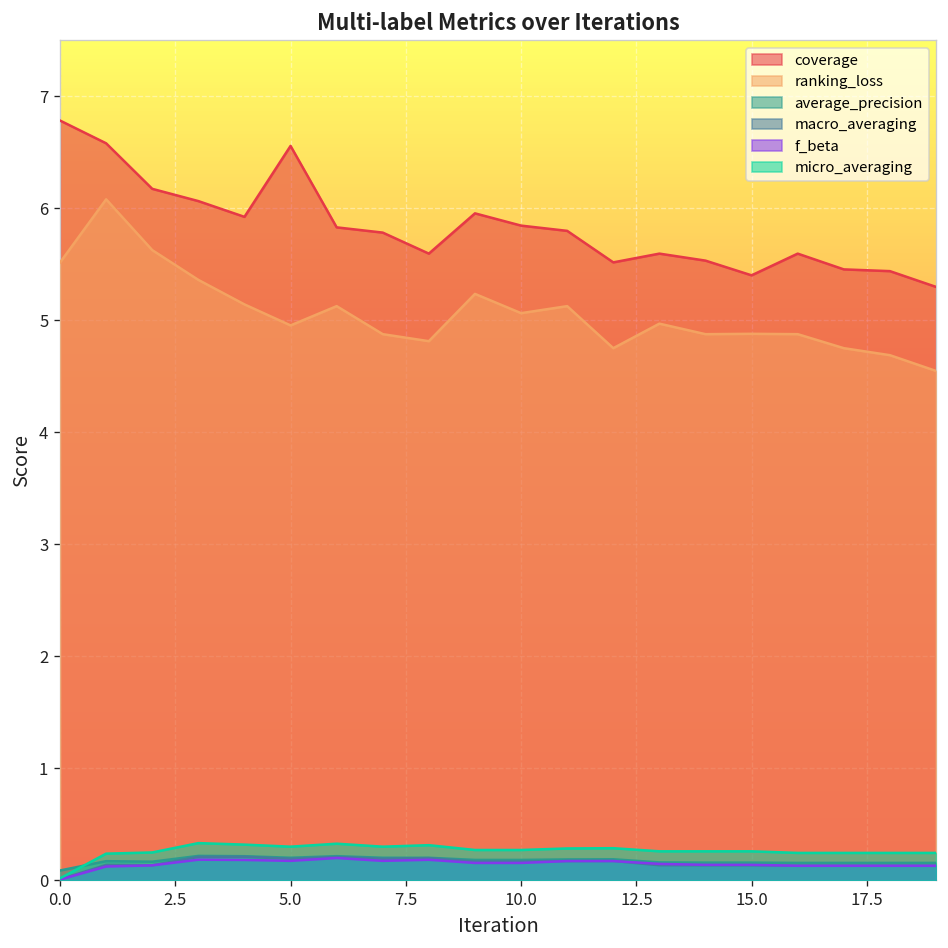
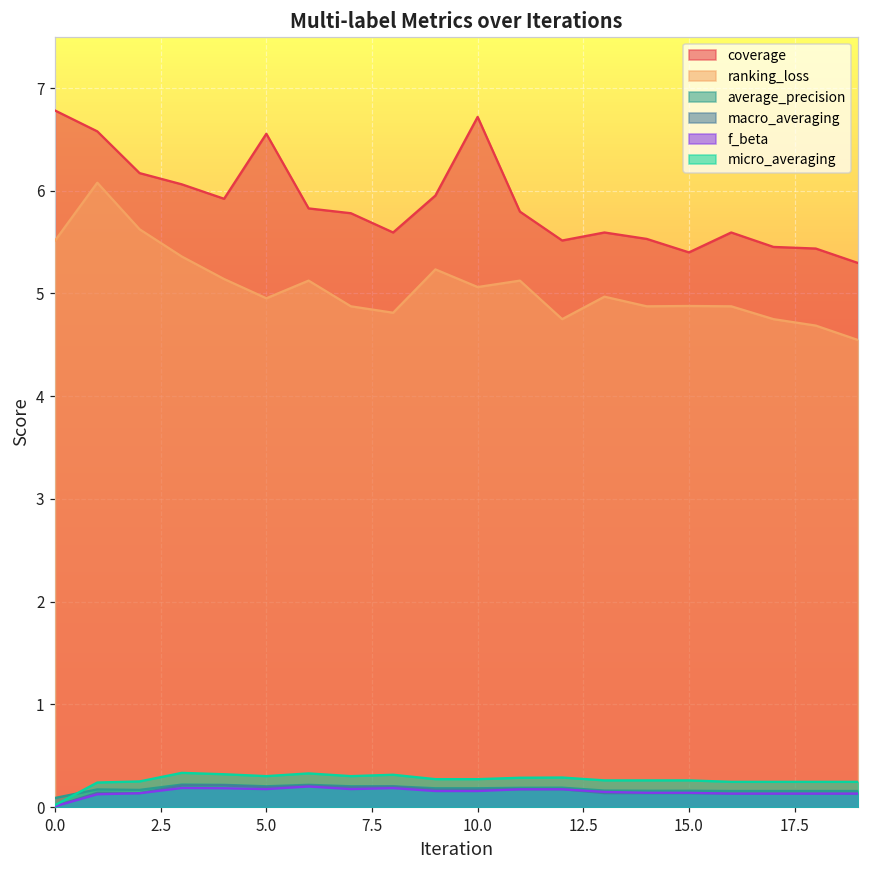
  {
    "coverage": {
      "0.0": 6.8,
      "5.0": 6.6,
-     "10.0": 5.8,
+     "10.0": 6.7,
      "15.0": 5.4
    },
    "ranking_loss": {
      "0.0": 5.5,
      "5.0": 5.0,
      "10.0": 5.1,
      "15.0": 4.9
    }
  }
